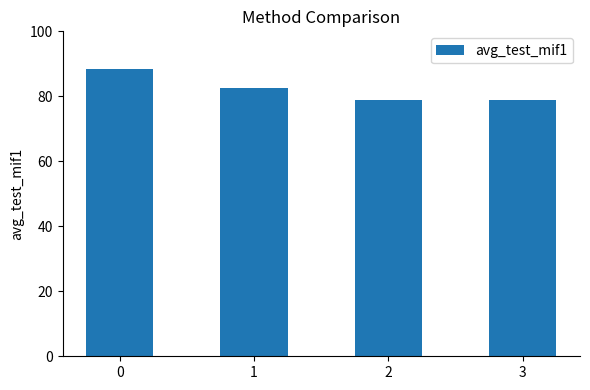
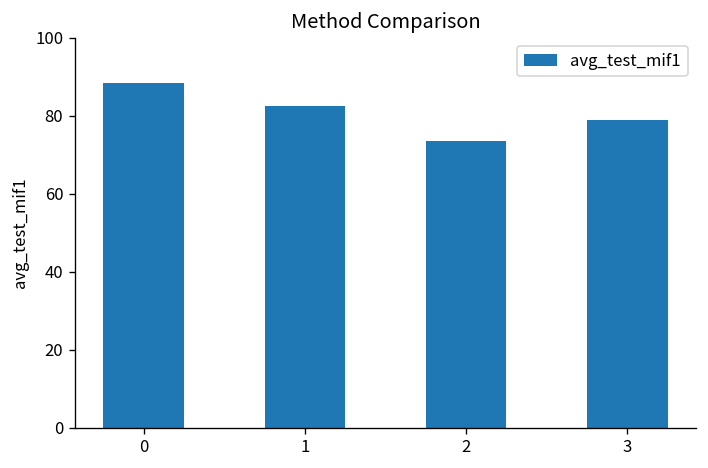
  {
    "0": 88,
    "1": 82,
-   "2": 79,
+   "2": 73,
    "3": 79
  }
